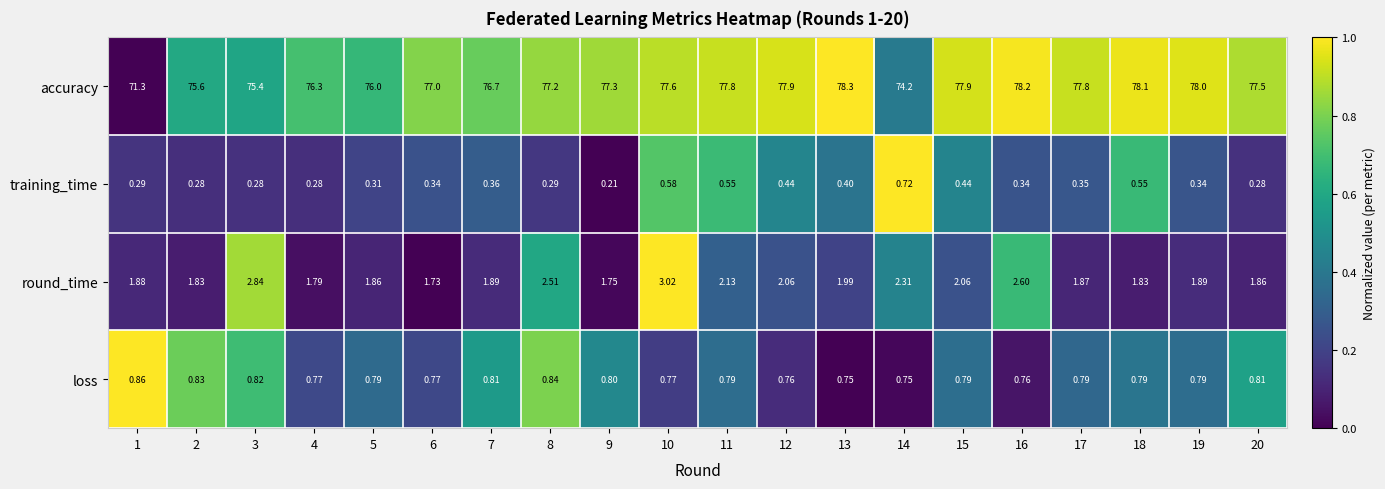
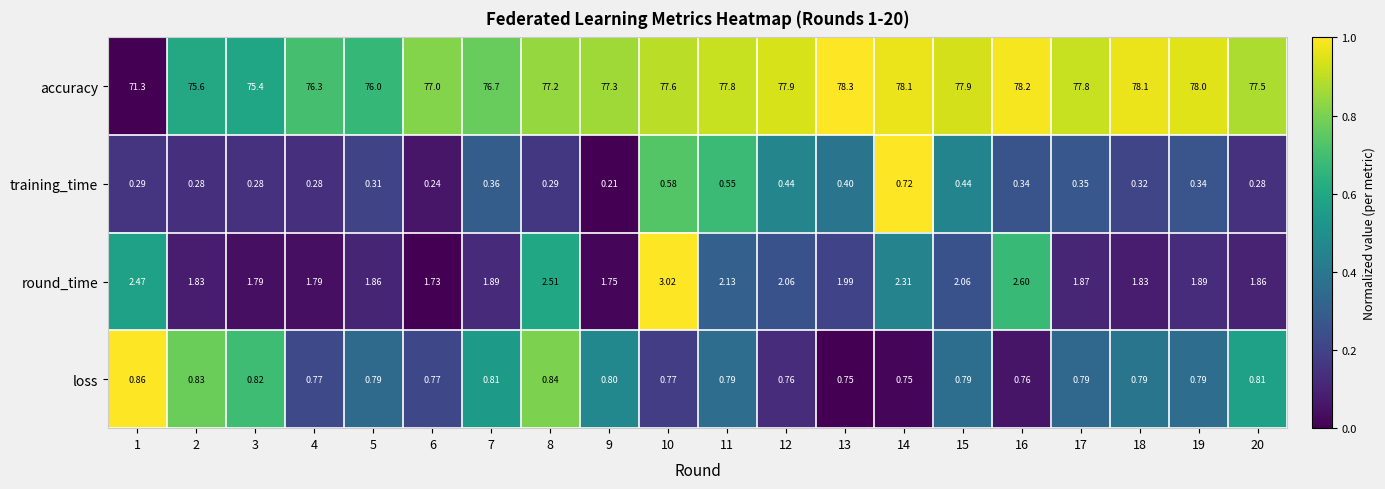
  {
    "accuracy": {
      "1": 71.3,
      "2": 75.6,
      "3": 75.4,
      "4": 76.3,
      "5": 76.0,
      "6": 77.0,
      "7": 76.7,
      "8": 77.2,
      "9": 77.3,
      "10": 77.6,
      "11": 77.8,
      "12": 77.9,
      "13": 78.3,
-     "14": 74.2,
+     "14": 78.1,
      "15": 77.9,
      "16": 78.2,
      "17": 77.8,
      "18": 78.1,
      "19": 78.0,
      "20": 77.5
    },
    "training_time": {
      "1": 0.29,
      "2": 0.28,
      "3": 0.28,
      "4": 0.28,
      "5": 0.31,
-     "6": 0.34,
+     "6": 0.24,
      "7": 0.36,
      "8": 0.29,
      "9": 0.21,
      "10": 0.58,
      "11": 0.55,
      "12": 0.44,
      "13": 0.40,
      "14": 0.72,
      "15": 0.44,
      "16": 0.34,
      "17": 0.35,
-     "18": 0.55,
+     "18": 0.32,
      "19": 0.34,
      "20": 0.28
    },
    "round_time": {
-     "1": 1.88,
+     "1": 2.47,
      "2": 1.83,
-     "3": 2.84,
+     "3": 1.79,
      "4": 1.79,
      "5": 1.86,
      "6": 1.73,
      "7": 1.89,
      "8": 2.51,
      "9": 1.75,
      "10": 3.02,
      "11": 2.13,
      "12": 2.06,
      "13": 1.99,
      "14": 2.31,
      "15": 2.06,
      "16": 2.60,
      "17": 1.87,
      "18": 1.83,
      "19": 1.89,
      "20": 1.86
    },
    "loss": {
      "1": 0.86,
      "2": 0.83,
      "3": 0.82,
      "4": 0.77,
      "5": 0.79,
      "6": 0.77,
      "7": 0.81,
      "8": 0.84,
      "9": 0.80,
      "10": 0.77,
      "11": 0.79,
      "12": 0.76,
      "13": 0.75,
      "14": 0.75,
      "15": 0.79,
      "16": 0.76,
      "17": 0.79,
      "18": 0.79,
      "19": 0.79,
      "20": 0.81
    }
  }
